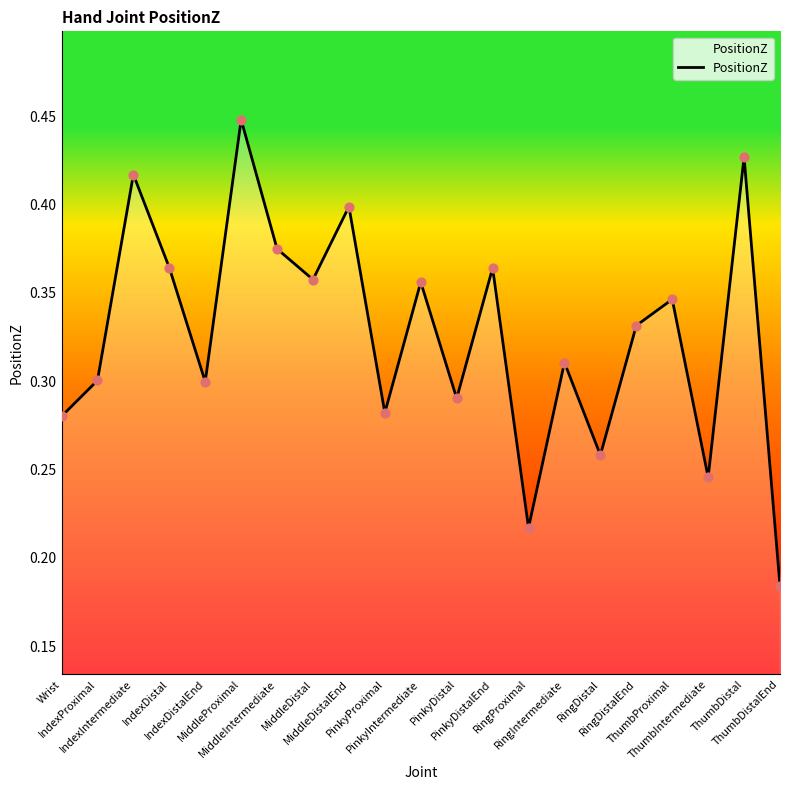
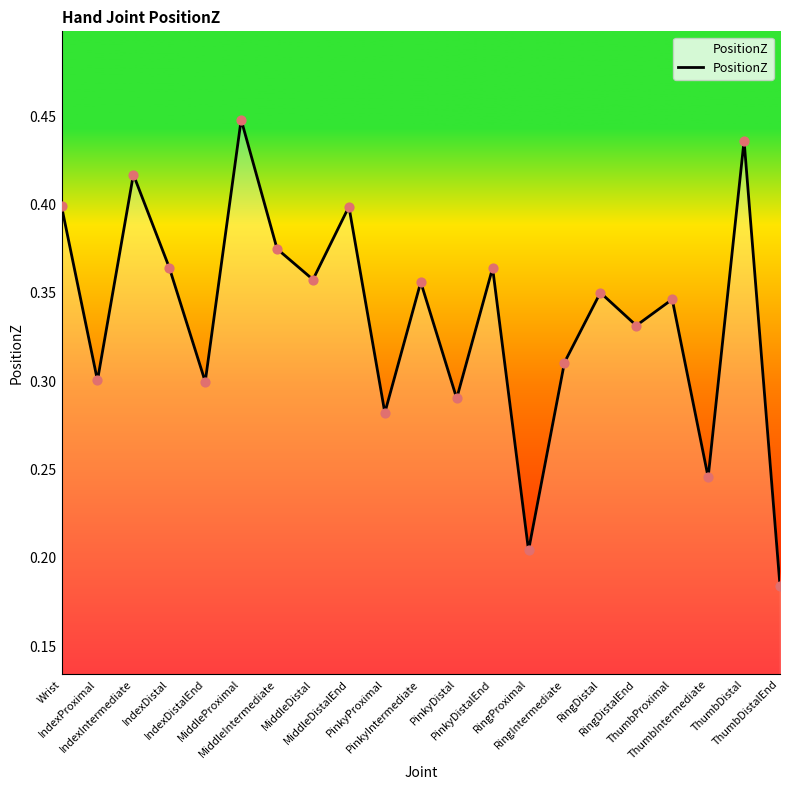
  {
-   "Wrist": 0.280,
+   "Wrist": 0.399,
    "IndexProximal": 0.300,
    "IndexIntermediate": 0.417,
    "IndexDistal": 0.364,
    "IndexDistalEnd": 0.300,
    "MiddleProximal": 0.448,
    "MiddleIntermediate": 0.375,
    "MiddleDistal": 0.357,
    "MiddleDistalEnd": 0.399,
    "PinkyProximal": 0.282,
    "PinkyIntermediate": 0.356,
    "PinkyDistal": 0.290,
    "PinkyDistalEnd": 0.364,
-   "RingProximal": 0.217,
+   "RingProximal": 0.204,
    "RingIntermediate": 0.311,
-   "RingDistal": 0.258,
+   "RingDistal": 0.350,
    "RingDistalEnd": 0.331,
    "ThumbProximal": 0.346,
    "ThumbIntermediate": 0.246,
-   "ThumbDistal": 0.427,
+   "ThumbDistal": 0.436,
    "ThumbDistalEnd": 0.184
  }
